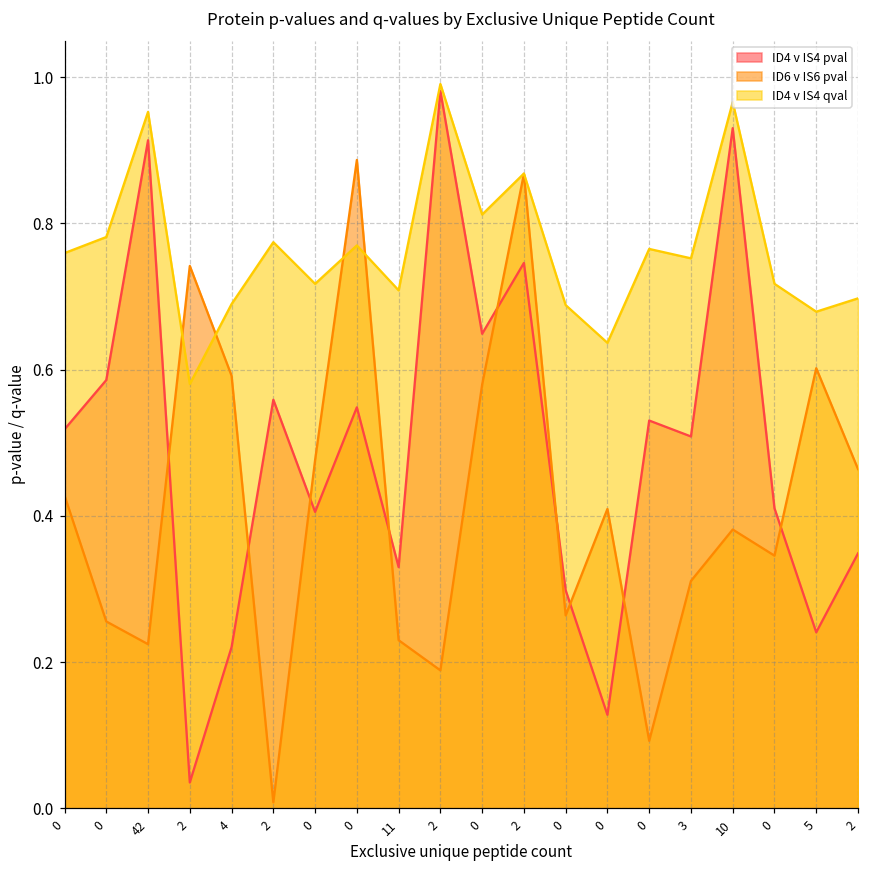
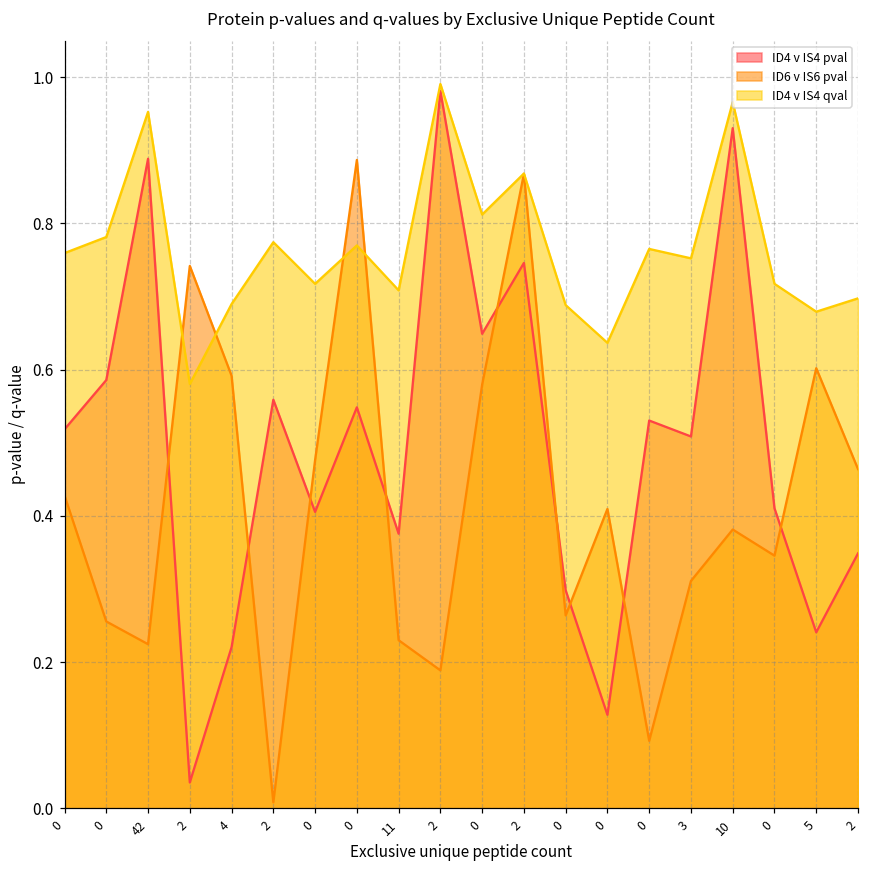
  {
    "ID4 v IS4 pval": {
-     "42": 0.91,
+     "42": 0.89,
      "4": 0.22,
-     "11": 0.33,
+     "11": 0.38,
      "3": 0.51,
      "10": 0.93,
      "5": 0.24
    }
  }
